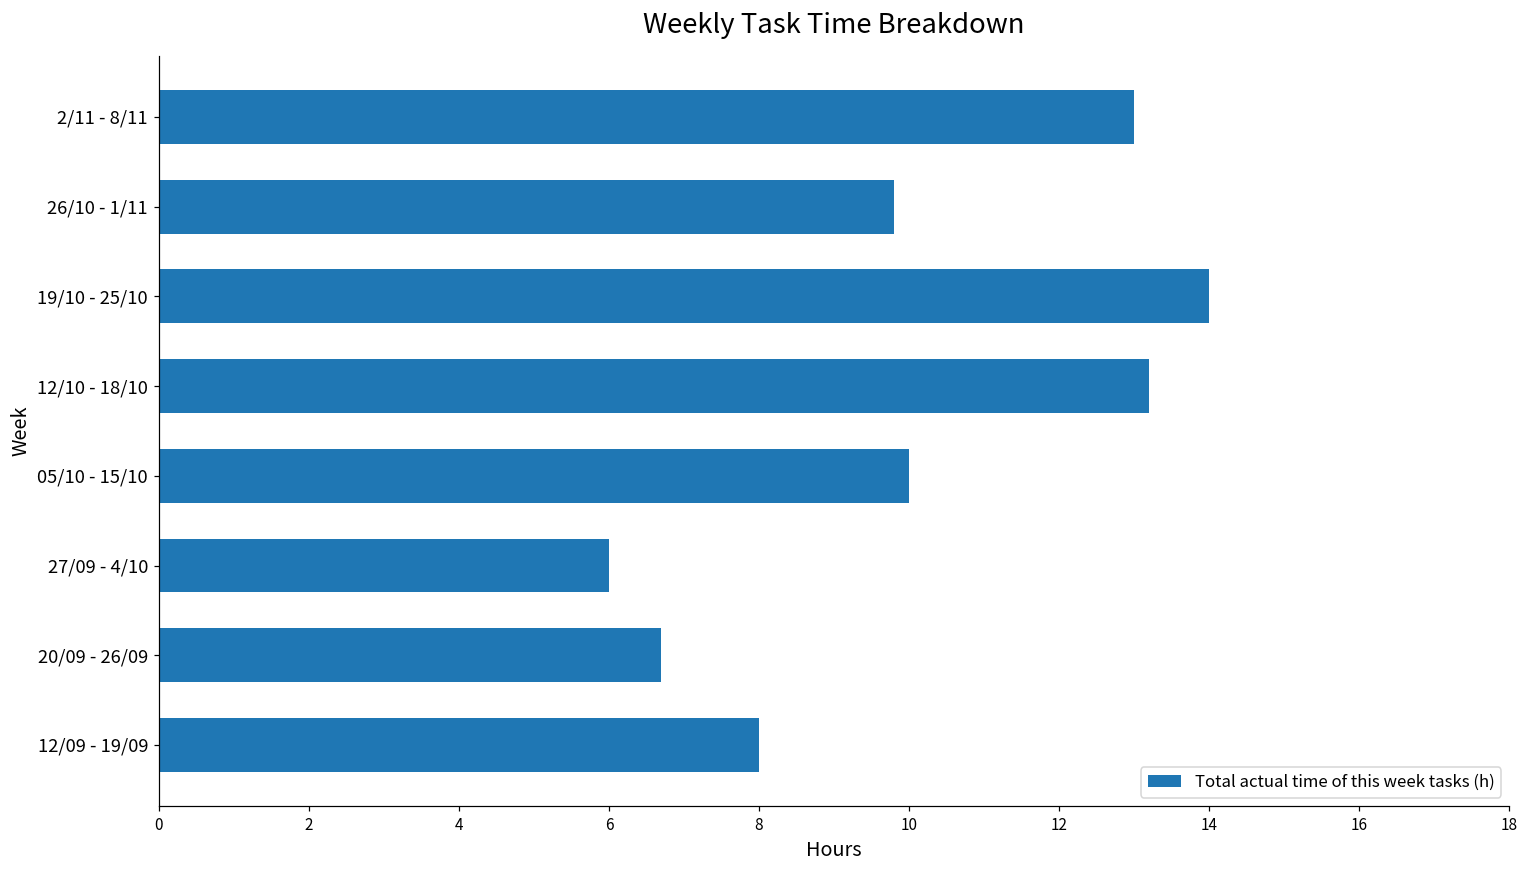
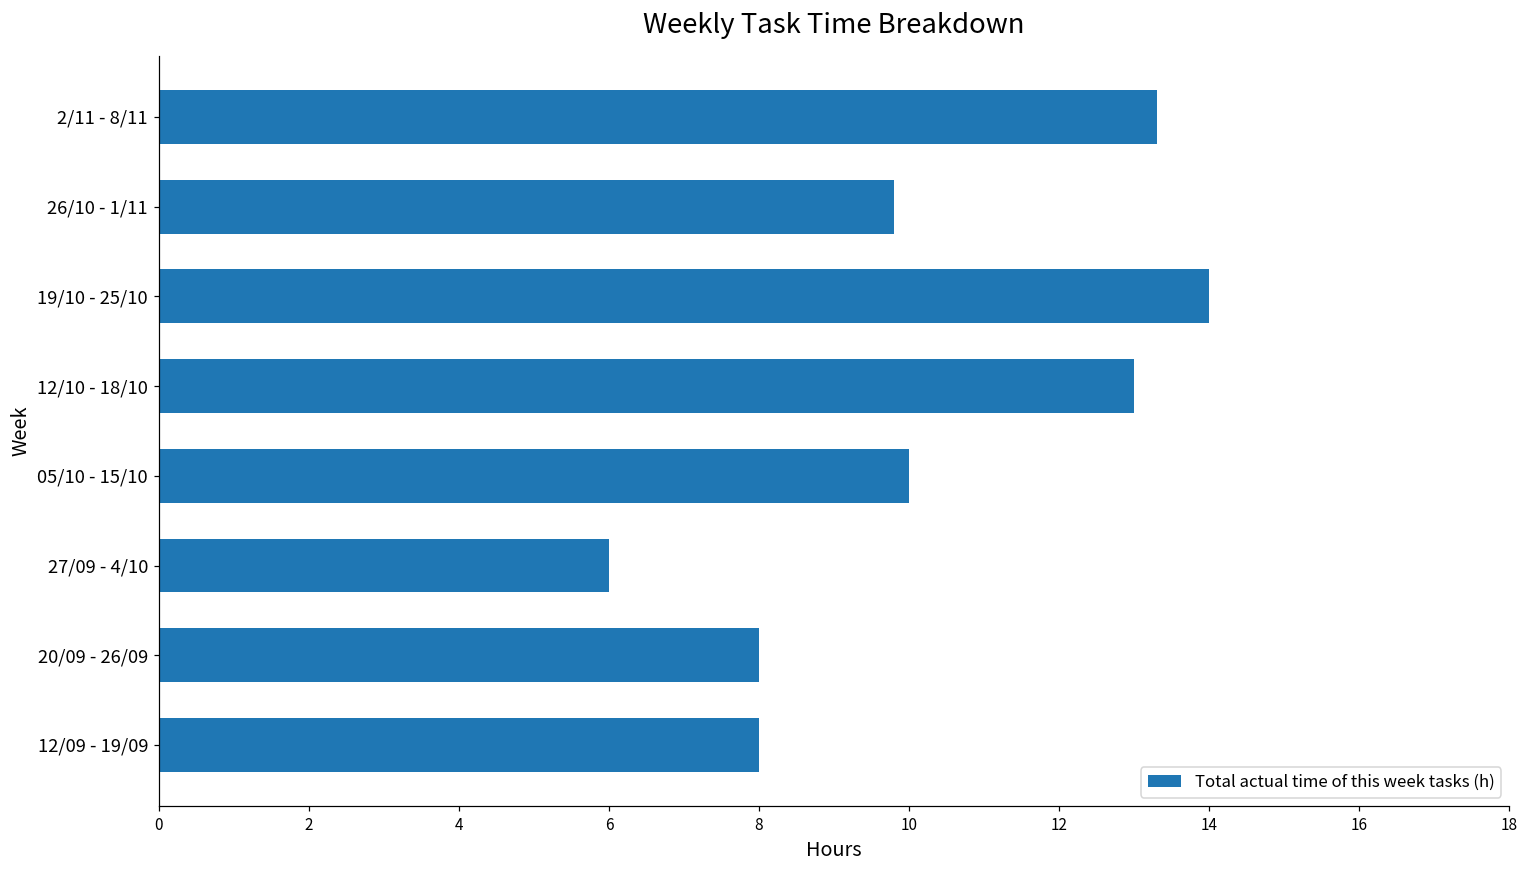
  {
-   "2/11 - 8/11": 13.0,
+   "2/11 - 8/11": 13.3,
    "26/10 - 1/11": 9.8,
    "19/10 - 25/10": 14.0,
-   "12/10 - 18/10": 13.2,
+   "12/10 - 18/10": 13.0,
    "05/10 - 15/10": 10.0,
    "27/09 - 4/10": 6.0,
-   "20/09 - 26/09": 6.7,
+   "20/09 - 26/09": 8.0,
    "12/09 - 19/09": 8.0
  }
